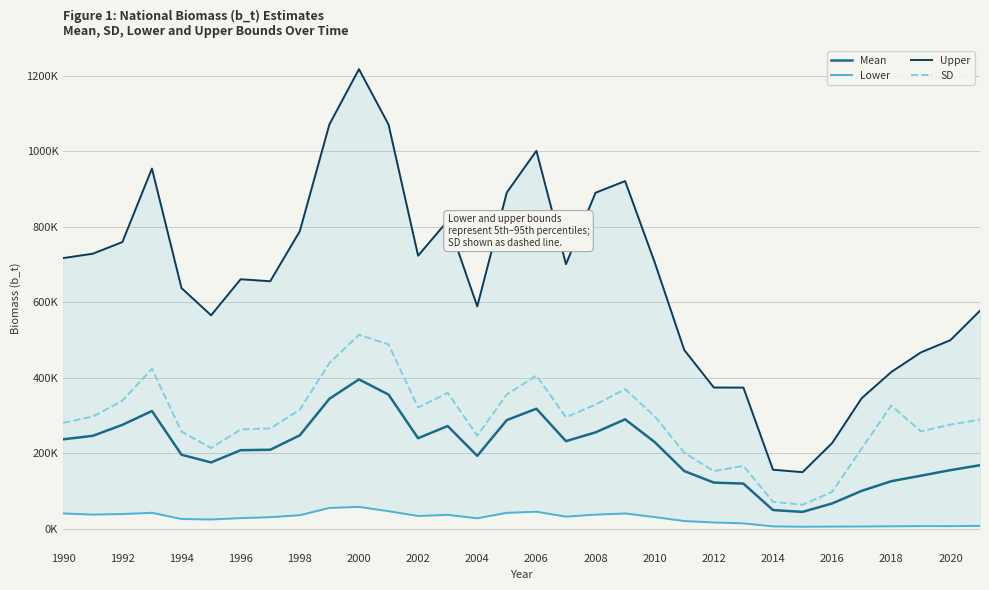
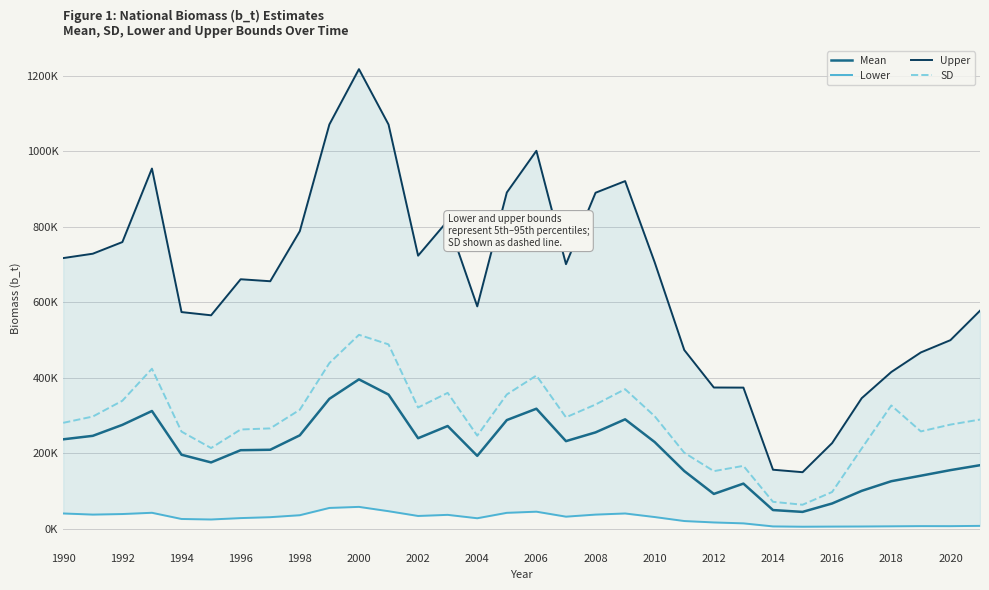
  {
    "Mean": {
      "1990": 240000,
      "1992": 280000,
      "1994": 200000,
      "1996": 210000,
      "1998": 250000,
      "2000": 400000,
      "2002": 240000,
      "2004": 190000,
      "2006": 320000,
      "2008": 260000,
      "2010": 230000,
-     "2012": 120000,
+     "2012": 90000,
      "2014": 50000,
      "2016": 70000,
      "2018": 130000,
      "2020": 160000
    },
    "Upper": {
      "1990": 720000,
      "1992": 760000,
-     "1994": 640000,
+     "1994": 570000,
      "1996": 660000,
      "1998": 790000,
      "2000": 1220000,
      "2002": 720000,
      "2004": 590000,
      "2006": 1000000,
      "2008": 890000,
      "2010": 710000,
      "2012": 370000,
      "2014": 160000,
      "2016": 230000,
      "2018": 420000,
      "2020": 500000
    }
  }
